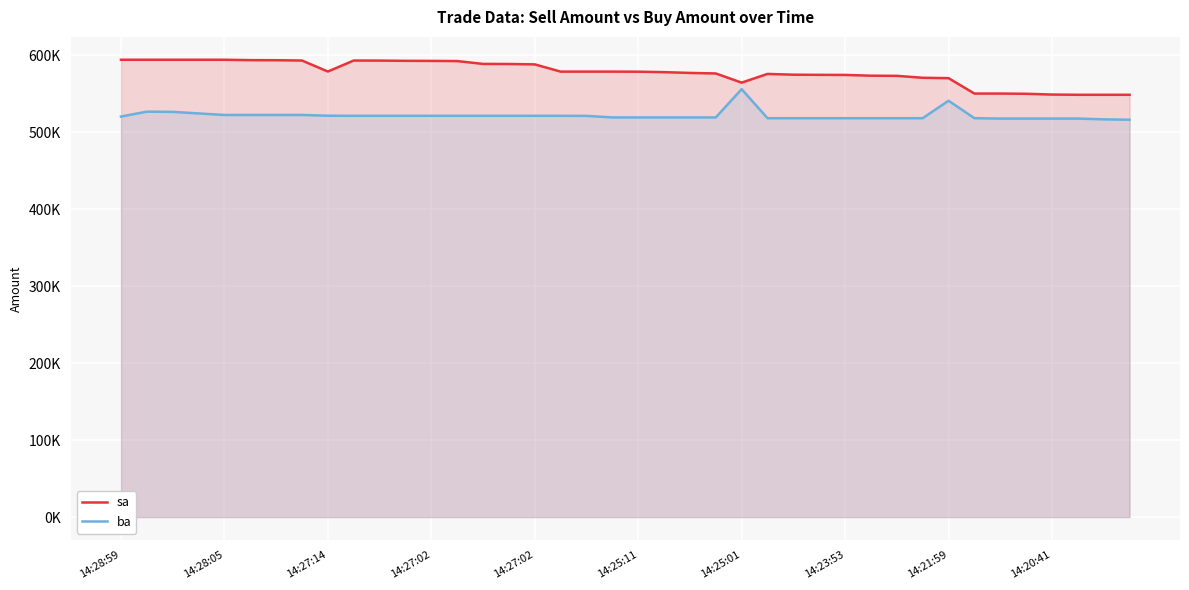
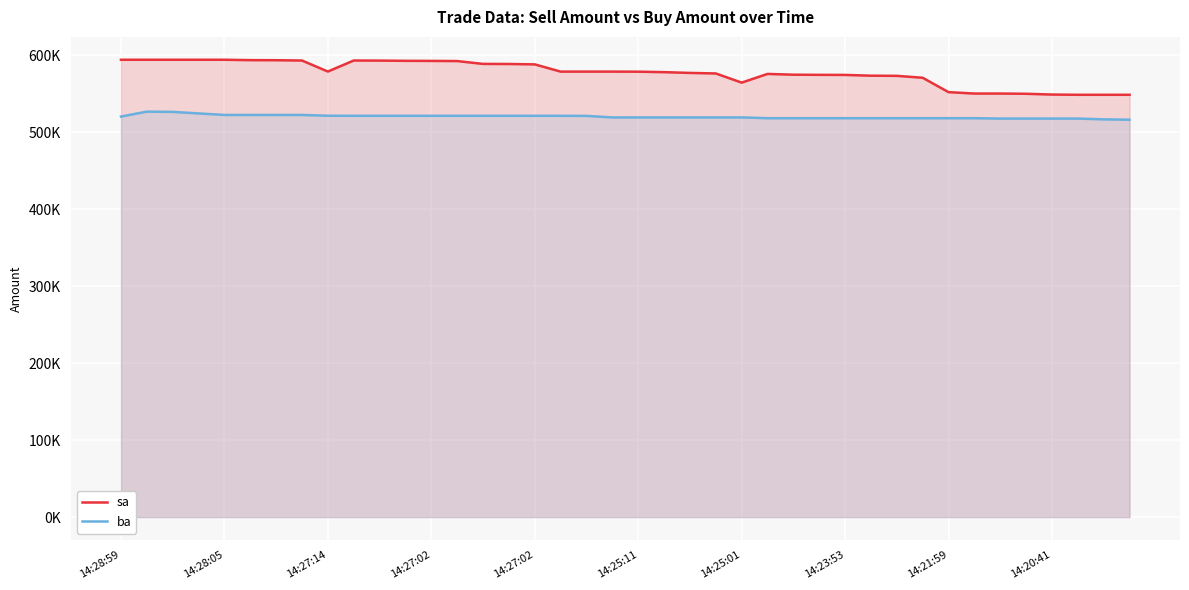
  {
    "sa": {
      "14:28:59": 590000,
      "14:27:14": 580000,
      "14:25:01": 560000,
-     "14:21:59": 570000,
+     "14:21:59": 550000,
      "14:20:41": 550000
    },
    "ba": {
      "14:28:59": 520000,
      "14:27:14": 520000,
-     "14:25:01": 560000,
-     "14:21:59": 540000,
+     "14:25:01": 520000,
+     "14:21:59": 520000,
      "14:20:41": 520000
    }
  }
